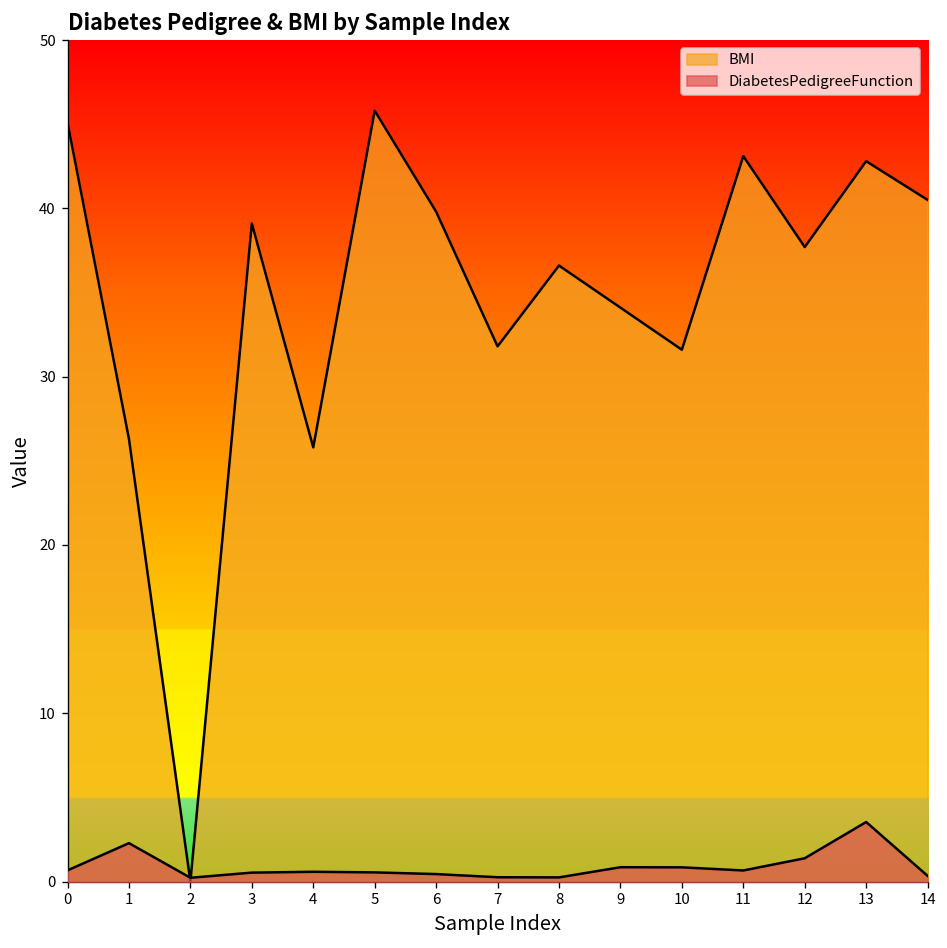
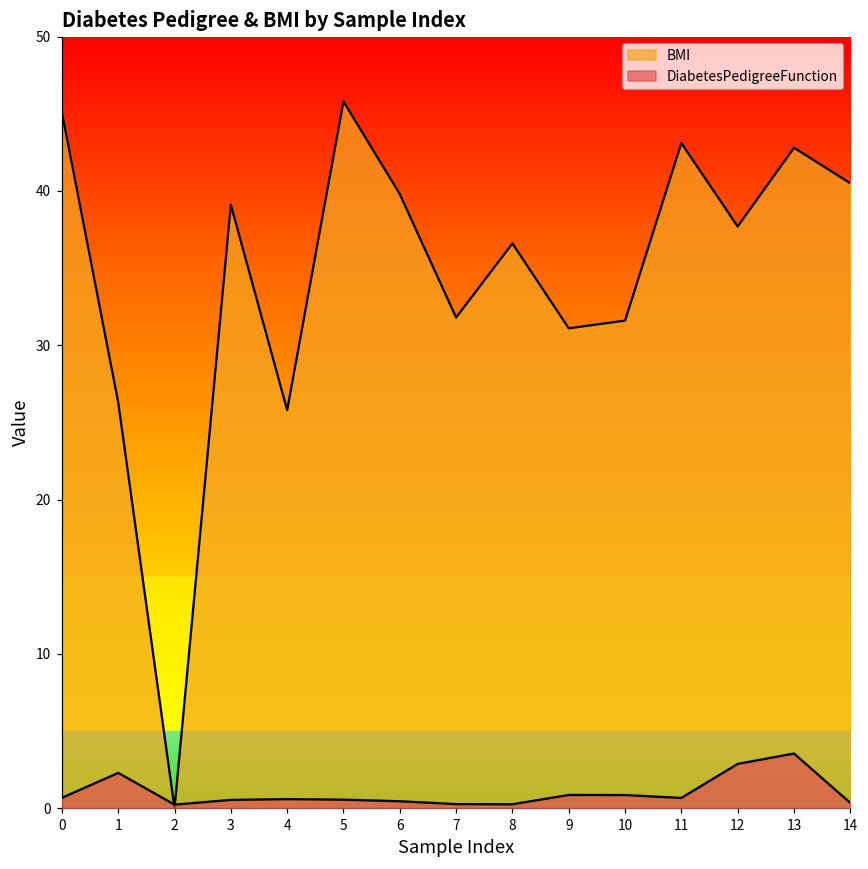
  {
    "BMI": {
      "0": 45.1,
      "1": 26.3,
      "2": 0.0,
      "3": 39.1,
      "4": 25.8,
      "5": 45.8,
      "6": 39.8,
      "7": 31.8,
      "8": 36.6,
-     "9": 34.1,
+     "9": 31.1,
      "10": 31.6,
      "11": 43.1,
      "12": 37.7,
      "13": 42.8,
      "14": 40.5
    },
    "DiabetesPedigreeFunction": {
      "0": 0.7,
      "1": 2.3,
      "2": 0.2,
      "3": 0.5,
      "4": 0.6,
      "5": 0.6,
      "6": 0.5,
      "7": 0.3,
      "8": 0.3,
      "9": 0.9,
      "10": 0.9,
      "11": 0.7,
-     "12": 1.4,
+     "12": 2.9,
      "13": 3.5,
      "14": 0.3
    }
  }
